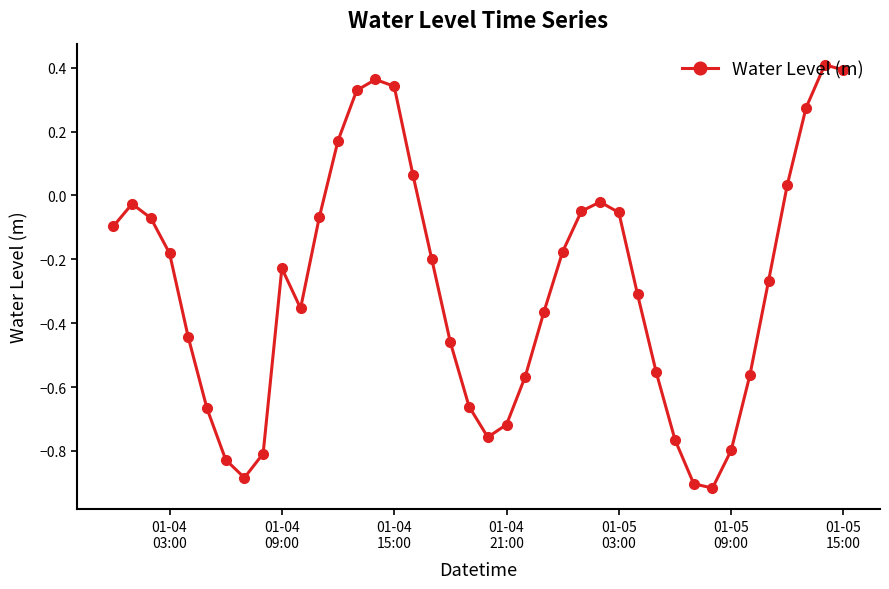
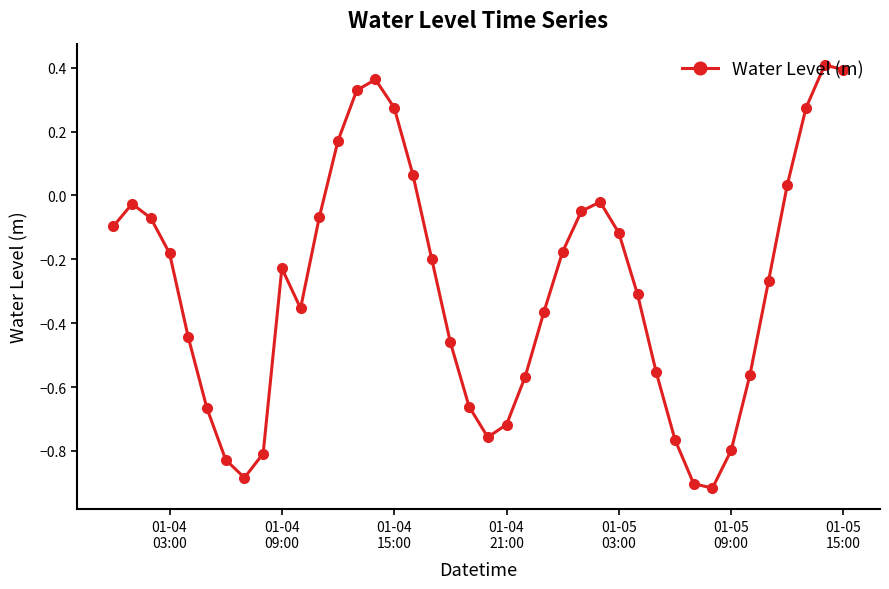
  {
    "01-04 03:00": -0.18,
    "01-04 09:00": -0.23,
-   "01-04 15:00": 0.34,
+   "01-04 15:00": 0.28,
    "01-04 21:00": -0.72,
-   "01-05 03:00": -0.05,
+   "01-05 03:00": -0.12,
    "01-05 09:00": -0.80,
    "01-05 15:00": 0.39
  }
